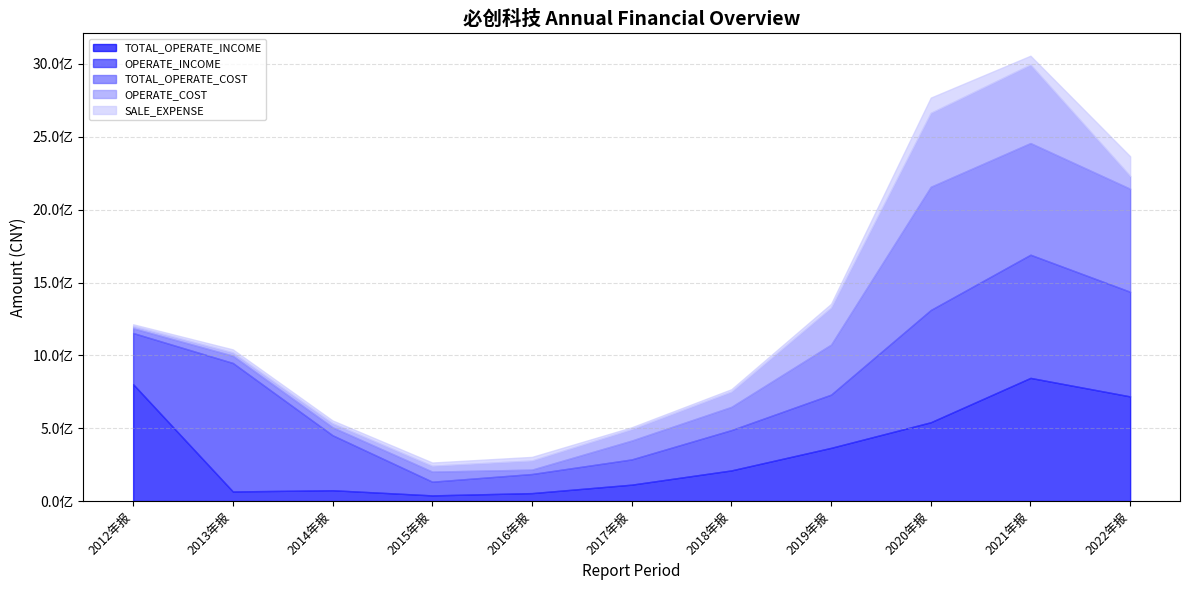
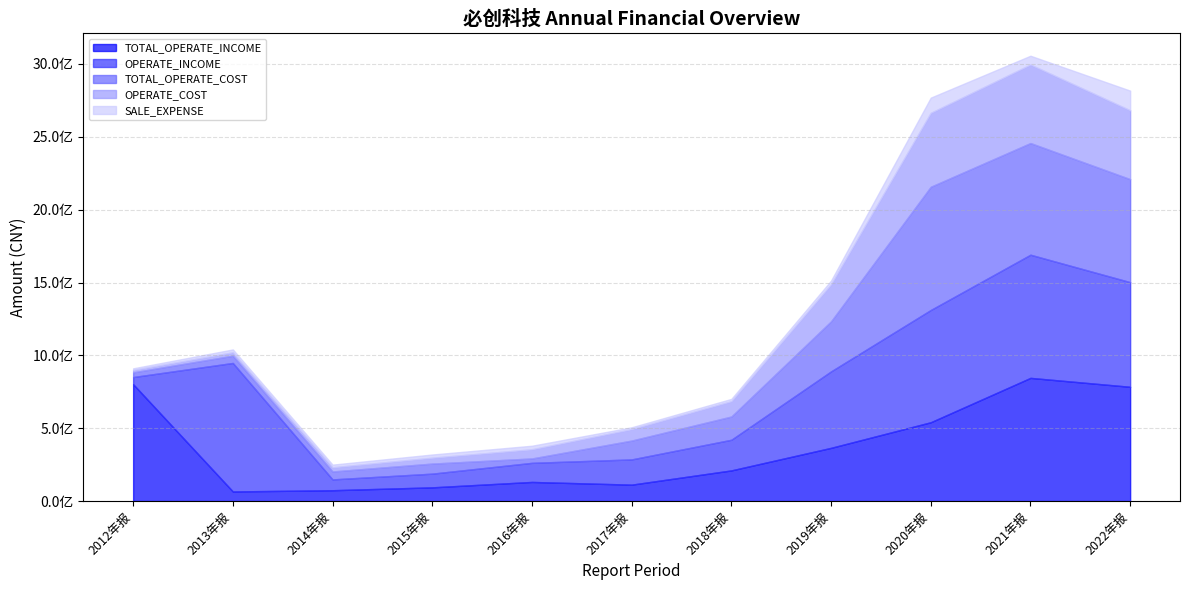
  {
    "TOTAL_OPERATE_INCOME": {
      "2012年报": "8.0亿",
      "2013年报": "0.7亿",
      "2014年报": "0.7亿",
-     "2015年报": "0.4亿",
-     "2016年报": "0.5亿",
+     "2015年报": "0.9亿",
+     "2016年报": "1.3亿",
      "2017年报": "1.1亿",
      "2018年报": "2.1亿",
      "2019年报": "3.7亿",
      "2020年报": "5.4亿",
      "2021年报": "8.5亿",
-     "2022年报": "7.2亿"
+     "2022年报": "7.8亿"
    },
    "OPERATE_INCOME": {
-     "2012年报": "3.5亿",
+     "2012年报": "0.5亿",
      "2013年报": "8.8亿",
-     "2014年报": "3.8亿",
+     "2014年报": "0.7亿",
      "2015年报": "0.9亿",
      "2016年报": "1.3亿",
      "2017年报": "1.7亿",
-     "2018年报": "2.8亿",
-     "2019年报": "3.7亿",
+     "2018年报": "2.1亿",
+     "2019年报": "5.2亿",
      "2020年报": "7.7亿",
      "2021年报": "8.5亿",
      "2022年报": "7.2亿"
    },
    "TOTAL_OPERATE_COST": {
      "2013年报": "0.5亿",
      "2014年报": "0.5亿",
      "2015年报": "0.7亿",
      "2016年报": "0.3亿",
      "2017年报": "1.3亿",
      "2018年报": "1.6亿",
      "2019年报": "3.4亿",
      "2020年报": "8.5亿",
      "2021年报": "7.7亿",
      "2022年报": "7.1亿"
    },
    "OPERATE_COST": {
      "2013年报": "0.2亿",
      "2014年报": "0.3亿",
      "2015年报": "0.4亿",
      "2016年报": "0.6亿",
      "2019年报": "2.5亿",
      "2020年报": "5.1亿",
      "2021年报": "5.4亿",
-     "2022年报": "0.9亿"
+     "2022年报": "4.7亿"
    },
    "SALE_EXPENSE": {
      "2013年报": "0.2亿",
      "2014年报": "0.2亿",
      "2015年报": "0.2亿",
      "2016年报": "0.2亿",
      "2019年报": "0.3亿",
      "2020年报": "1.0亿",
      "2021年报": "0.6亿",
      "2022年报": "1.3亿"
    }
  }
